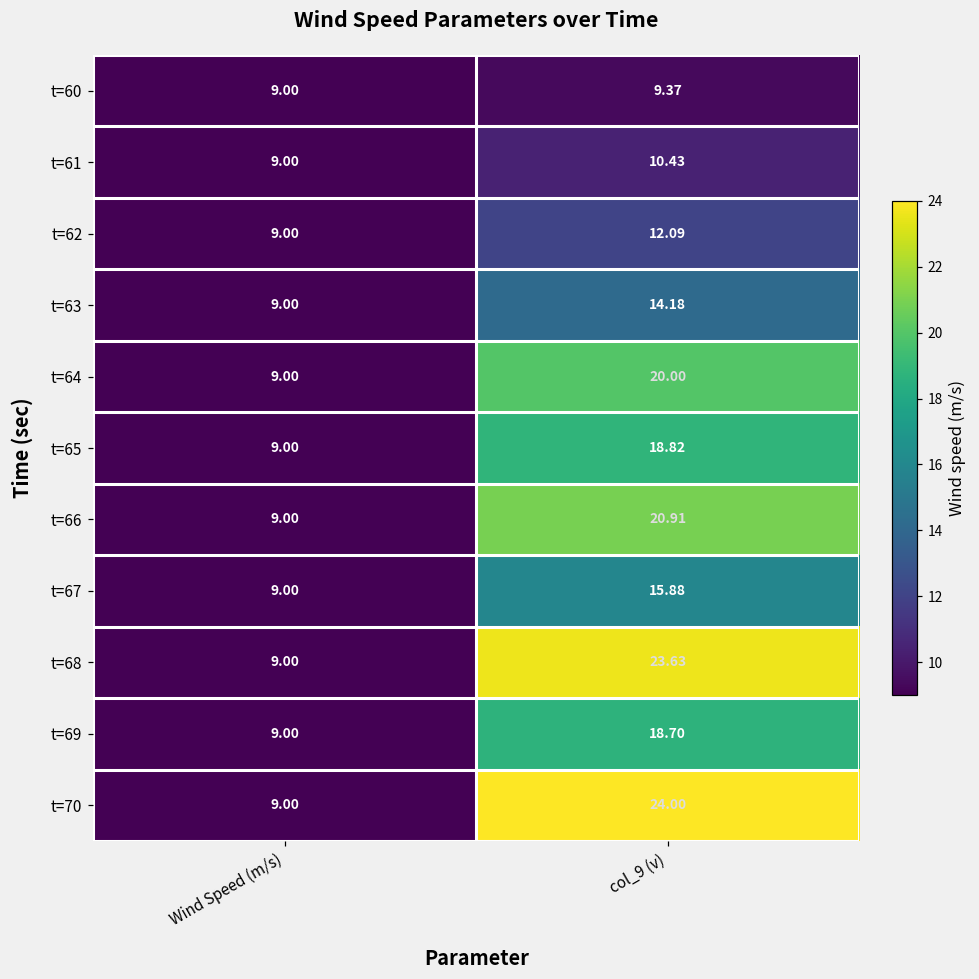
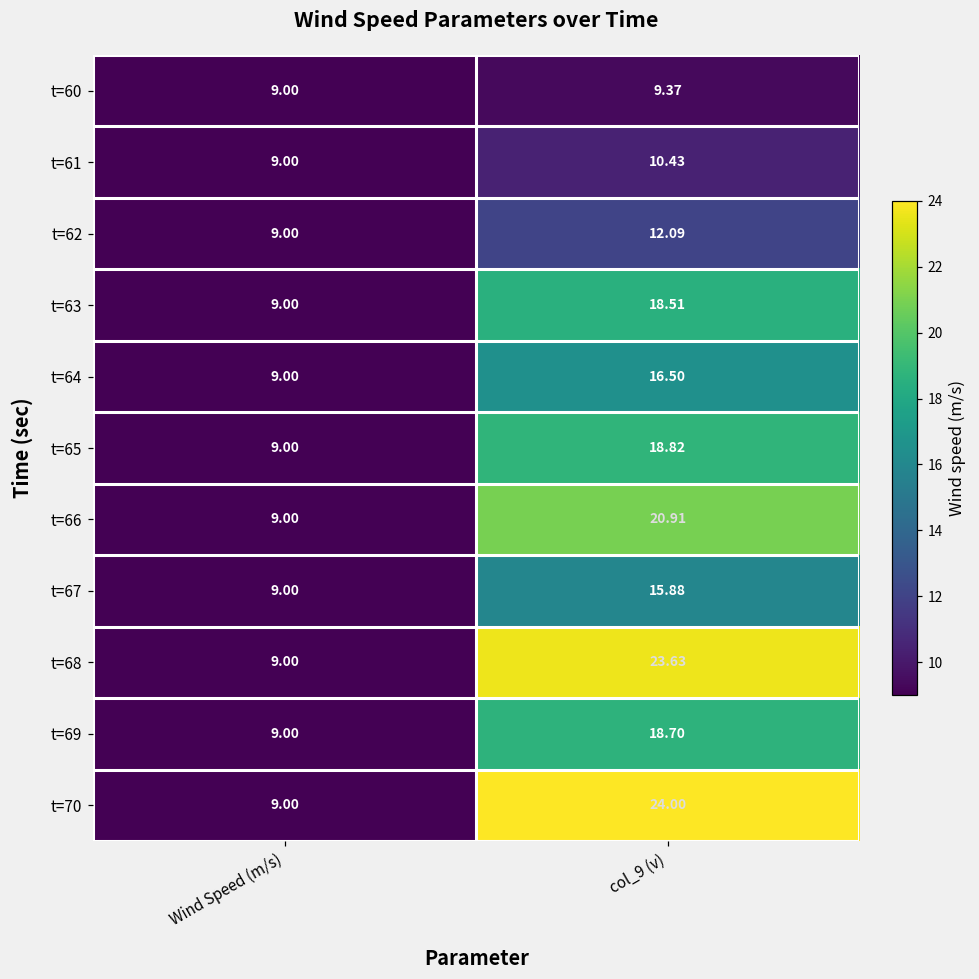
  {
    "t=60": {
      "Wind Speed (m/s)": 9.00,
      "col_9 (v)": 9.37
    },
    "t=61": {
      "Wind Speed (m/s)": 9.00,
      "col_9 (v)": 10.43
    },
    "t=62": {
      "Wind Speed (m/s)": 9.00,
      "col_9 (v)": 12.09
    },
    "t=63": {
      "Wind Speed (m/s)": 9.00,
-     "col_9 (v)": 14.18
+     "col_9 (v)": 18.51
    },
    "t=64": {
      "Wind Speed (m/s)": 9.00,
-     "col_9 (v)": 20.00
+     "col_9 (v)": 16.50
    },
    "t=65": {
      "Wind Speed (m/s)": 9.00,
      "col_9 (v)": 18.82
    },
    "t=66": {
      "Wind Speed (m/s)": 9.00,
      "col_9 (v)": 20.91
    },
    "t=67": {
      "Wind Speed (m/s)": 9.00,
      "col_9 (v)": 15.88
    },
    "t=68": {
      "Wind Speed (m/s)": 9.00,
      "col_9 (v)": 23.63
    },
    "t=69": {
      "Wind Speed (m/s)": 9.00,
      "col_9 (v)": 18.70
    },
    "t=70": {
      "Wind Speed (m/s)": 9.00,
      "col_9 (v)": 24.00
    }
  }
